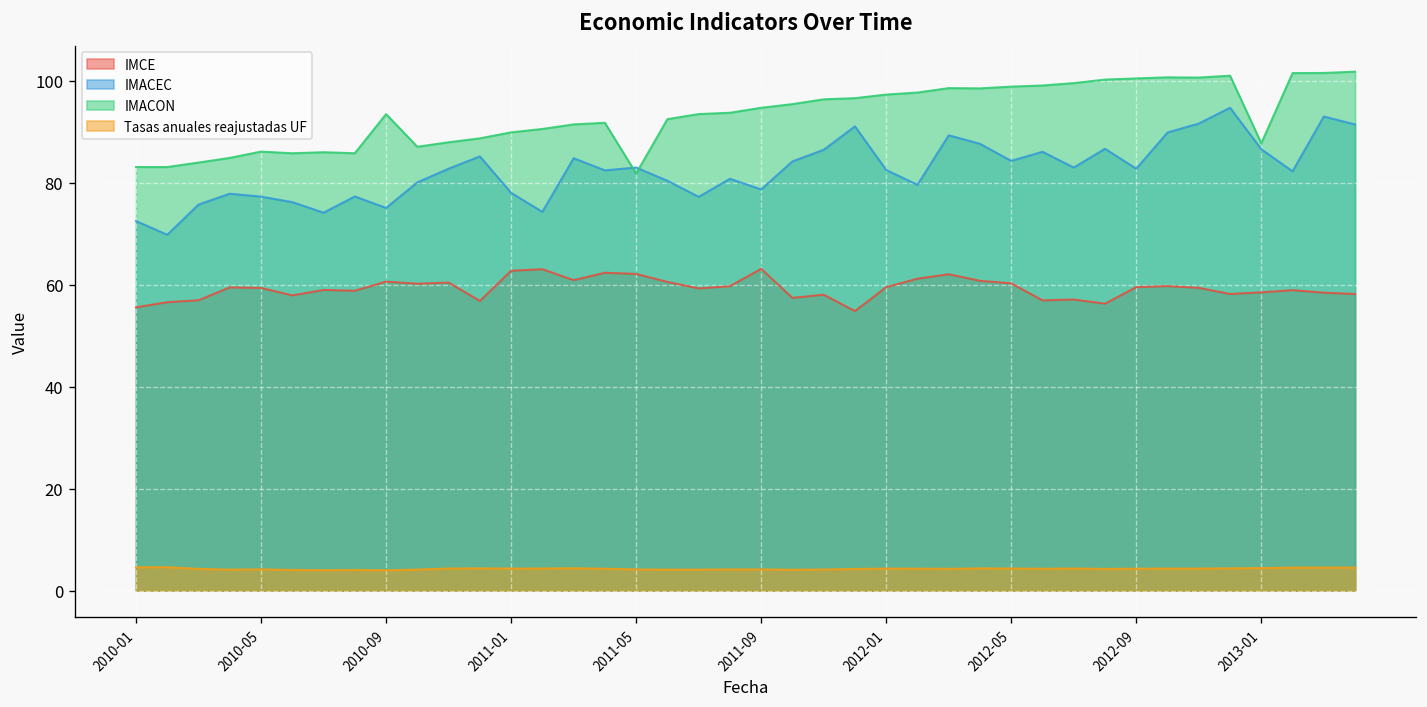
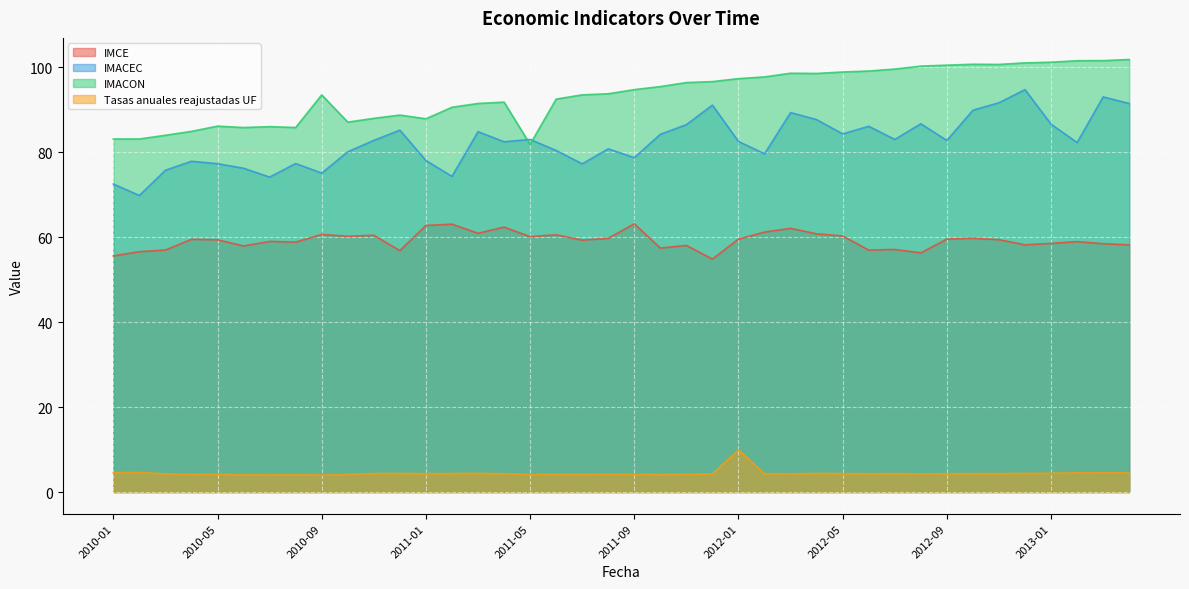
  {
    "IMCE": {
      "2010-01": 56,
      "2010-05": 59,
      "2010-09": 61,
      "2011-01": 63,
-     "2011-05": 62,
+     "2011-05": 60,
      "2011-09": 63,
      "2012-01": 60,
      "2012-05": 60,
      "2012-09": 60,
      "2013-01": 58
    },
    "IMACEC": {
      "2010-01": 72,
      "2010-05": 77,
      "2010-09": 75,
      "2011-01": 78,
      "2011-05": 83,
      "2011-09": 79,
      "2012-01": 82,
      "2012-05": 84,
      "2012-09": 83,
      "2013-01": 87
    },
    "IMACON": {
      "2010-01": 83,
      "2010-05": 86,
      "2010-09": 93,
-     "2011-01": 90,
+     "2011-01": 88,
      "2011-05": 82,
      "2011-09": 95,
      "2012-01": 97,
      "2012-05": 99,
      "2012-09": 100,
-     "2013-01": 88
+     "2013-01": 101
    },
    "Tasas anuales reajustadas UF": {
      "2010-01": 5,
      "2010-05": 4,
      "2010-09": 4,
      "2011-01": 4,
      "2011-05": 4,
      "2011-09": 4,
-     "2012-01": 4,
+     "2012-01": 10,
      "2012-05": 4,
      "2012-09": 4,
      "2013-01": 4
    }
  }
